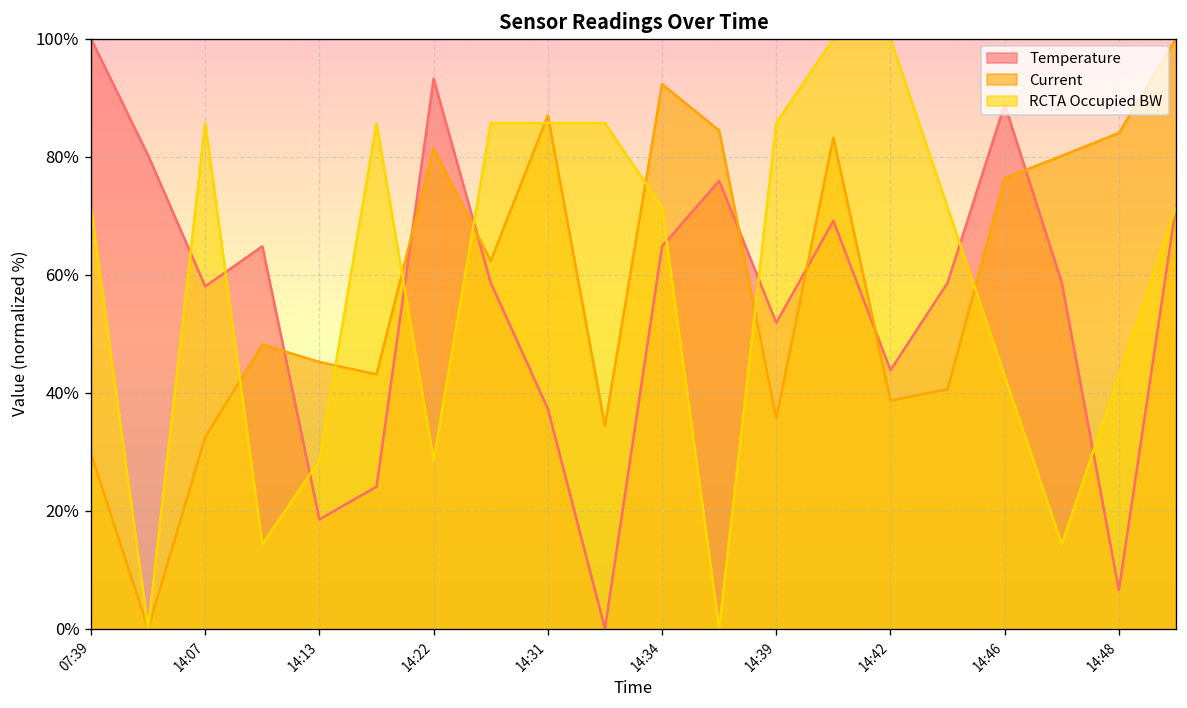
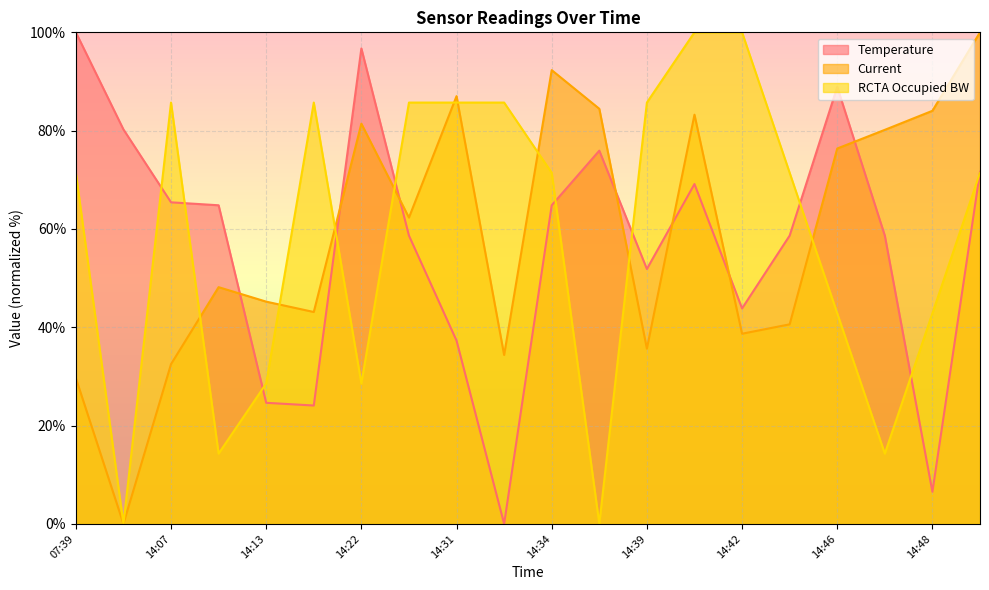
  {
    "Temperature": {
      "07:39": "100%",
-     "14:07": "58%",
-     "14:13": "19%",
-     "14:22": "93%",
+     "14:07": "65%",
+     "14:13": "25%",
+     "14:22": "97%",
      "14:31": "37%",
      "14:34": "65%",
      "14:39": "52%",
      "14:42": "44%",
      "14:48": "7%"
    }
  }
